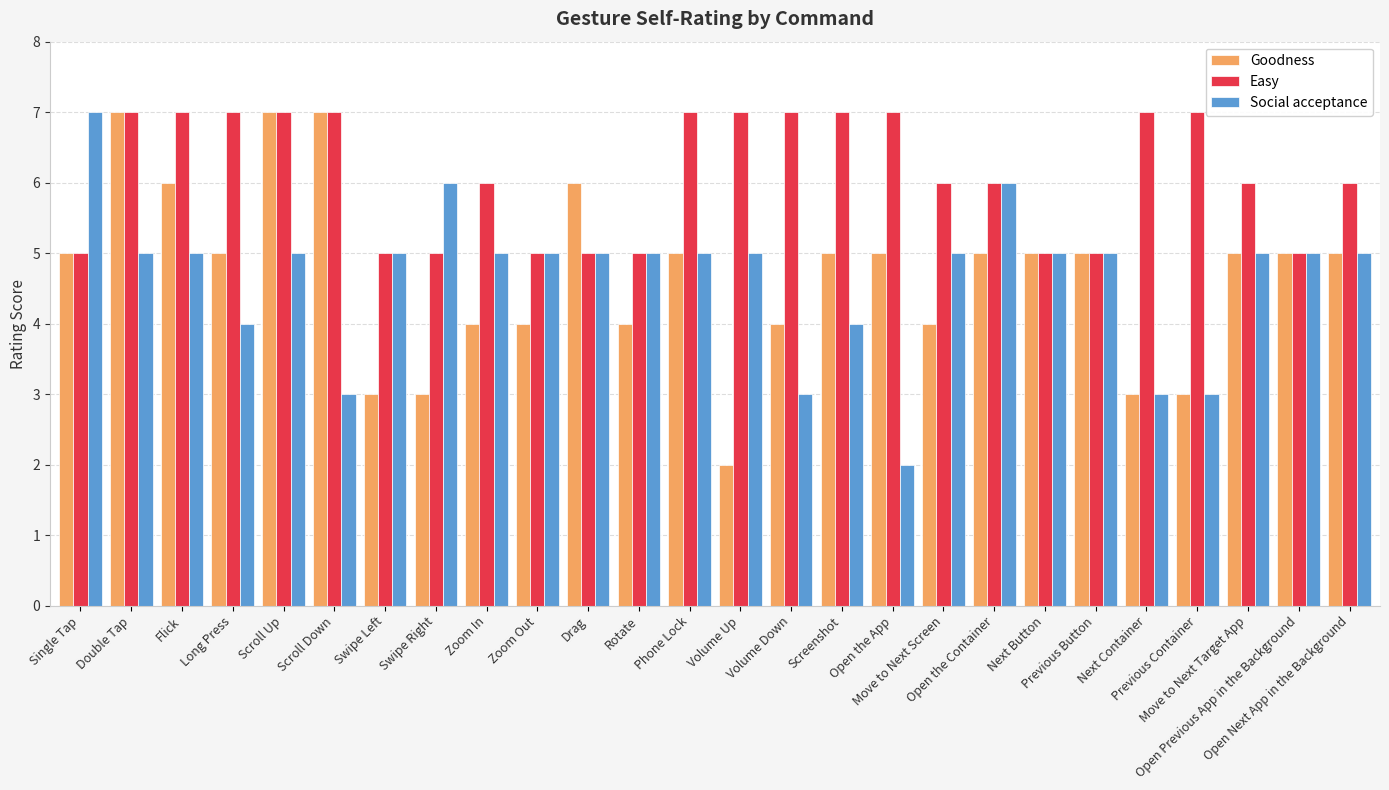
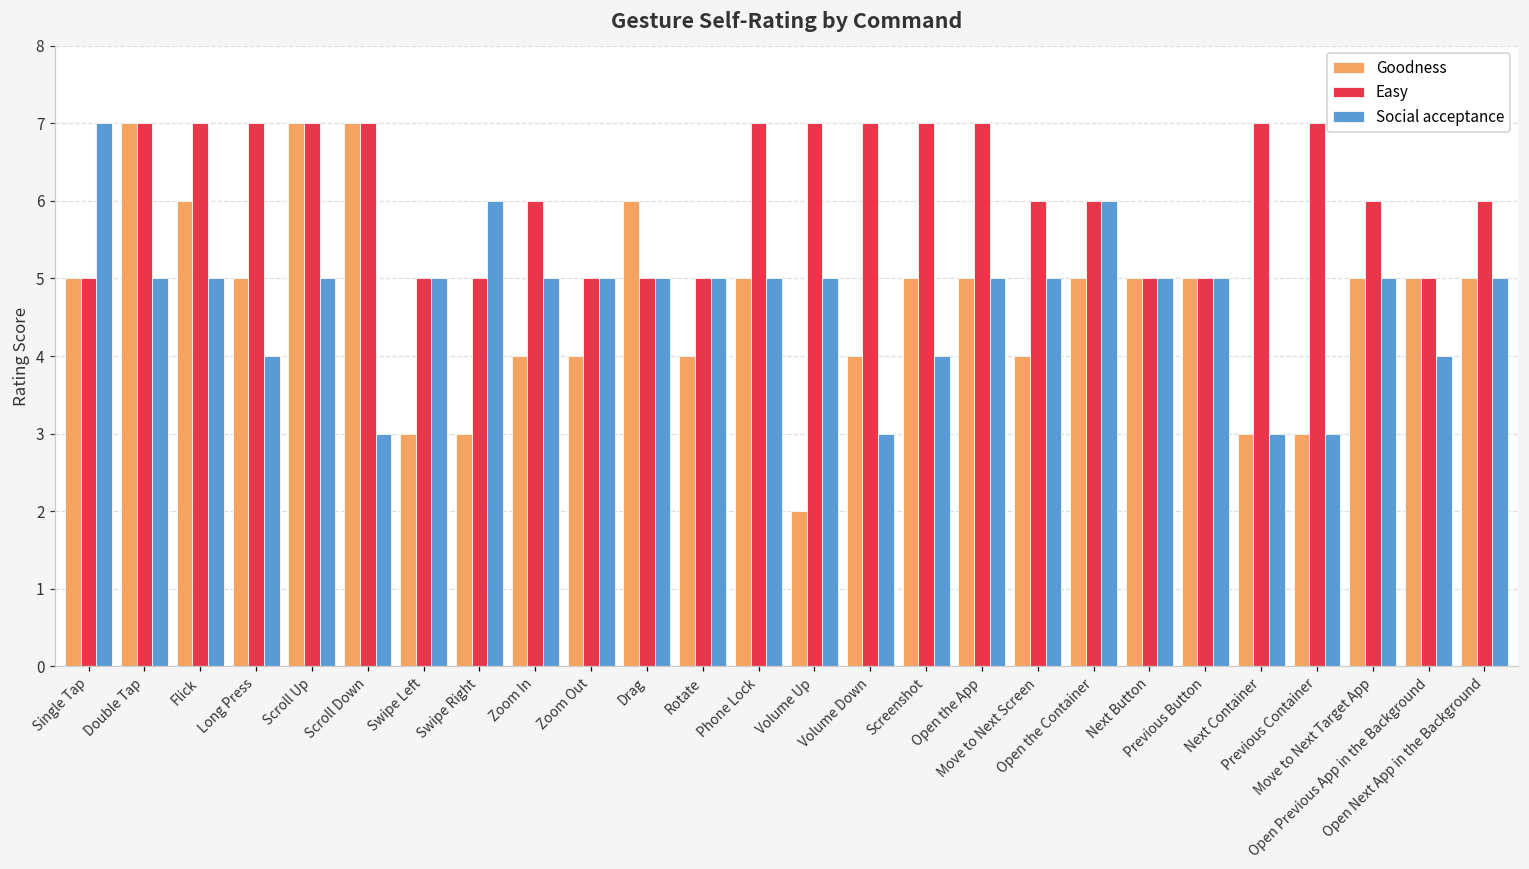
  {
    "Goodness": {
      "Single Tap": 5,
      "Double Tap": 7,
      "Flick": 6,
      "Long Press": 5,
      "Scroll Up": 7,
      "Scroll Down": 7,
      "Swipe Left": 3,
      "Swipe Right": 3,
      "Zoom In": 4,
      "Zoom Out": 4,
      "Drag": 6,
      "Rotate": 4,
      "Phone Lock": 5,
      "Volume Up": 2,
      "Volume Down": 4,
      "Screenshot": 5,
      "Open the App": 5,
      "Move to Next Screen": 4,
      "Open the Container": 5,
      "Next Button": 5,
      "Previous Button": 5,
      "Next Container": 3,
      "Previous Container": 3,
      "Move to Next Target App": 5,
      "Open Previous App in the Background": 5,
      "Open Next App in the Background": 5
    },
    "Easy": {
      "Single Tap": 5,
      "Double Tap": 7,
      "Flick": 7,
      "Long Press": 7,
      "Scroll Up": 7,
      "Scroll Down": 7,
      "Swipe Left": 5,
      "Swipe Right": 5,
      "Zoom In": 6,
      "Zoom Out": 5,
      "Drag": 5,
      "Rotate": 5,
      "Phone Lock": 7,
      "Volume Up": 7,
      "Volume Down": 7,
      "Screenshot": 7,
      "Open the App": 7,
      "Move to Next Screen": 6,
      "Open the Container": 6,
      "Next Button": 5,
      "Previous Button": 5,
      "Next Container": 7,
      "Previous Container": 7,
      "Move to Next Target App": 6,
      "Open Previous App in the Background": 5,
      "Open Next App in the Background": 6
    },
    "Social acceptance": {
      "Single Tap": 7,
      "Double Tap": 5,
      "Flick": 5,
      "Long Press": 4,
      "Scroll Up": 5,
      "Scroll Down": 3,
      "Swipe Left": 5,
      "Swipe Right": 6,
      "Zoom In": 5,
      "Zoom Out": 5,
      "Drag": 5,
      "Rotate": 5,
      "Phone Lock": 5,
      "Volume Up": 5,
      "Volume Down": 3,
      "Screenshot": 4,
-     "Open the App": 2,
+     "Open the App": 5,
      "Move to Next Screen": 5,
      "Open the Container": 6,
      "Next Button": 5,
      "Previous Button": 5,
      "Next Container": 3,
      "Previous Container": 3,
      "Move to Next Target App": 5,
-     "Open Previous App in the Background": 5,
+     "Open Previous App in the Background": 4,
      "Open Next App in the Background": 5
    }
  }
